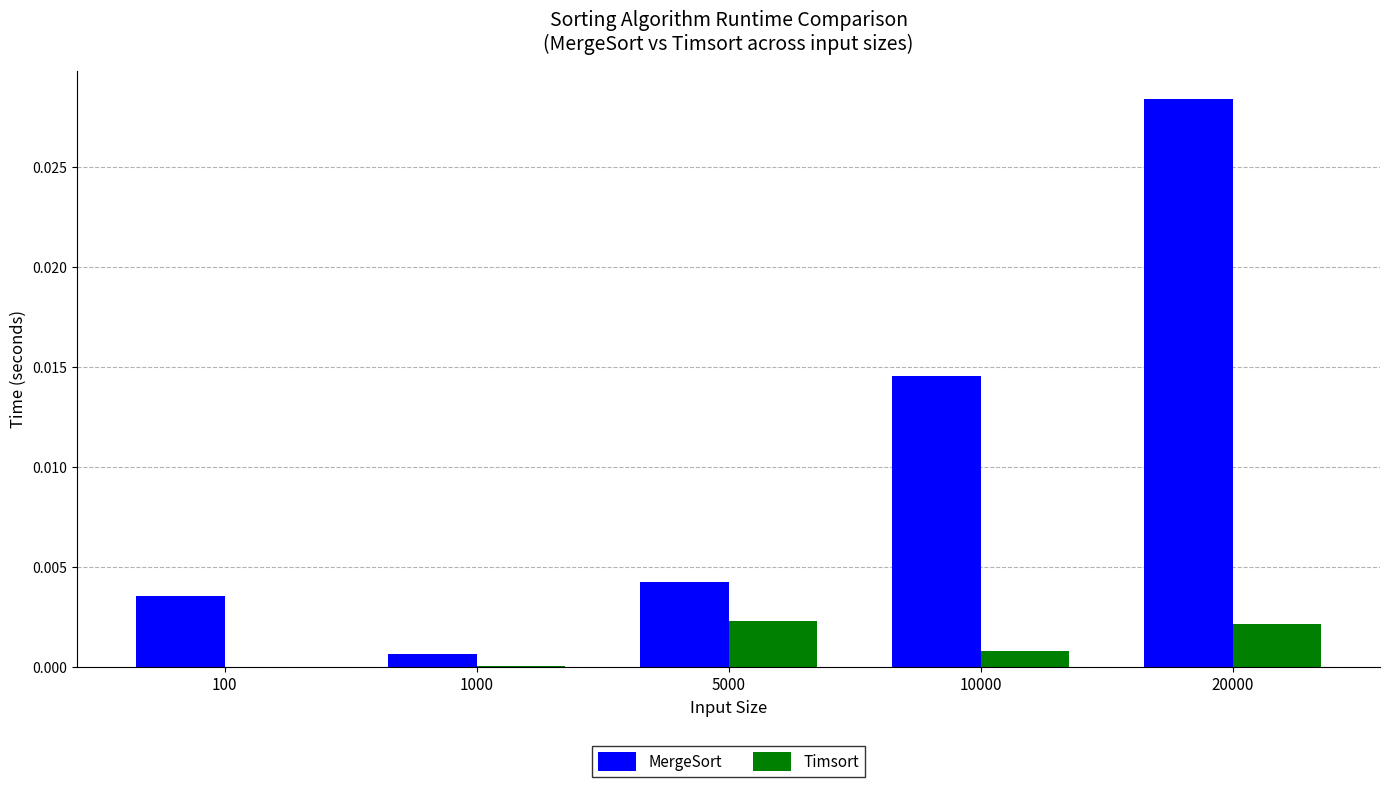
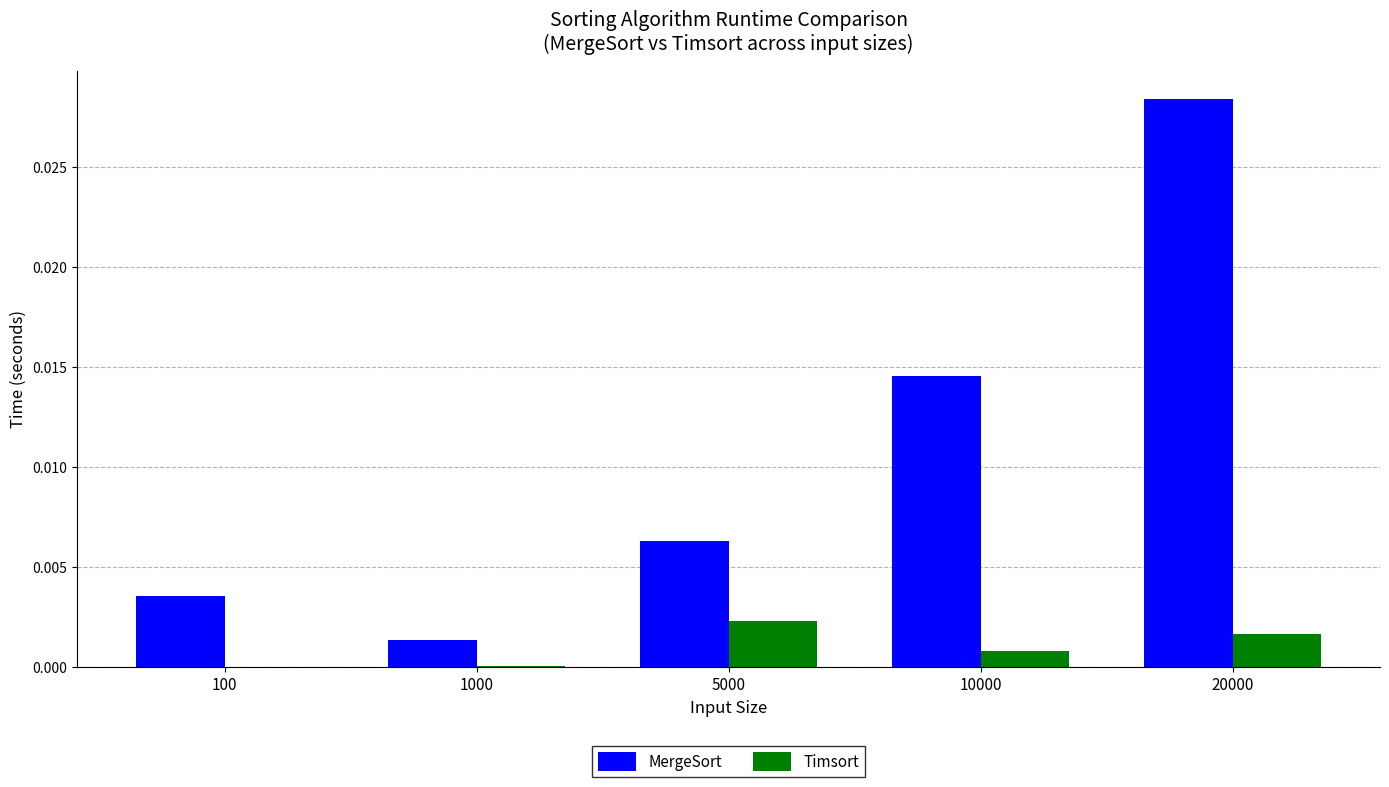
  {
    "MergeSort": {
      "100": 0.0036,
-     "1000": 0.0007,
-     "5000": 0.0042,
+     "1000": 0.0014,
+     "5000": 0.0063,
      "10000": 0.0146,
      "20000": 0.0284
    },
    "Timsort": {
      "5000": 0.0023,
      "10000": 0.0008,
-     "20000": 0.0021
+     "20000": 0.0017
    }
  }
